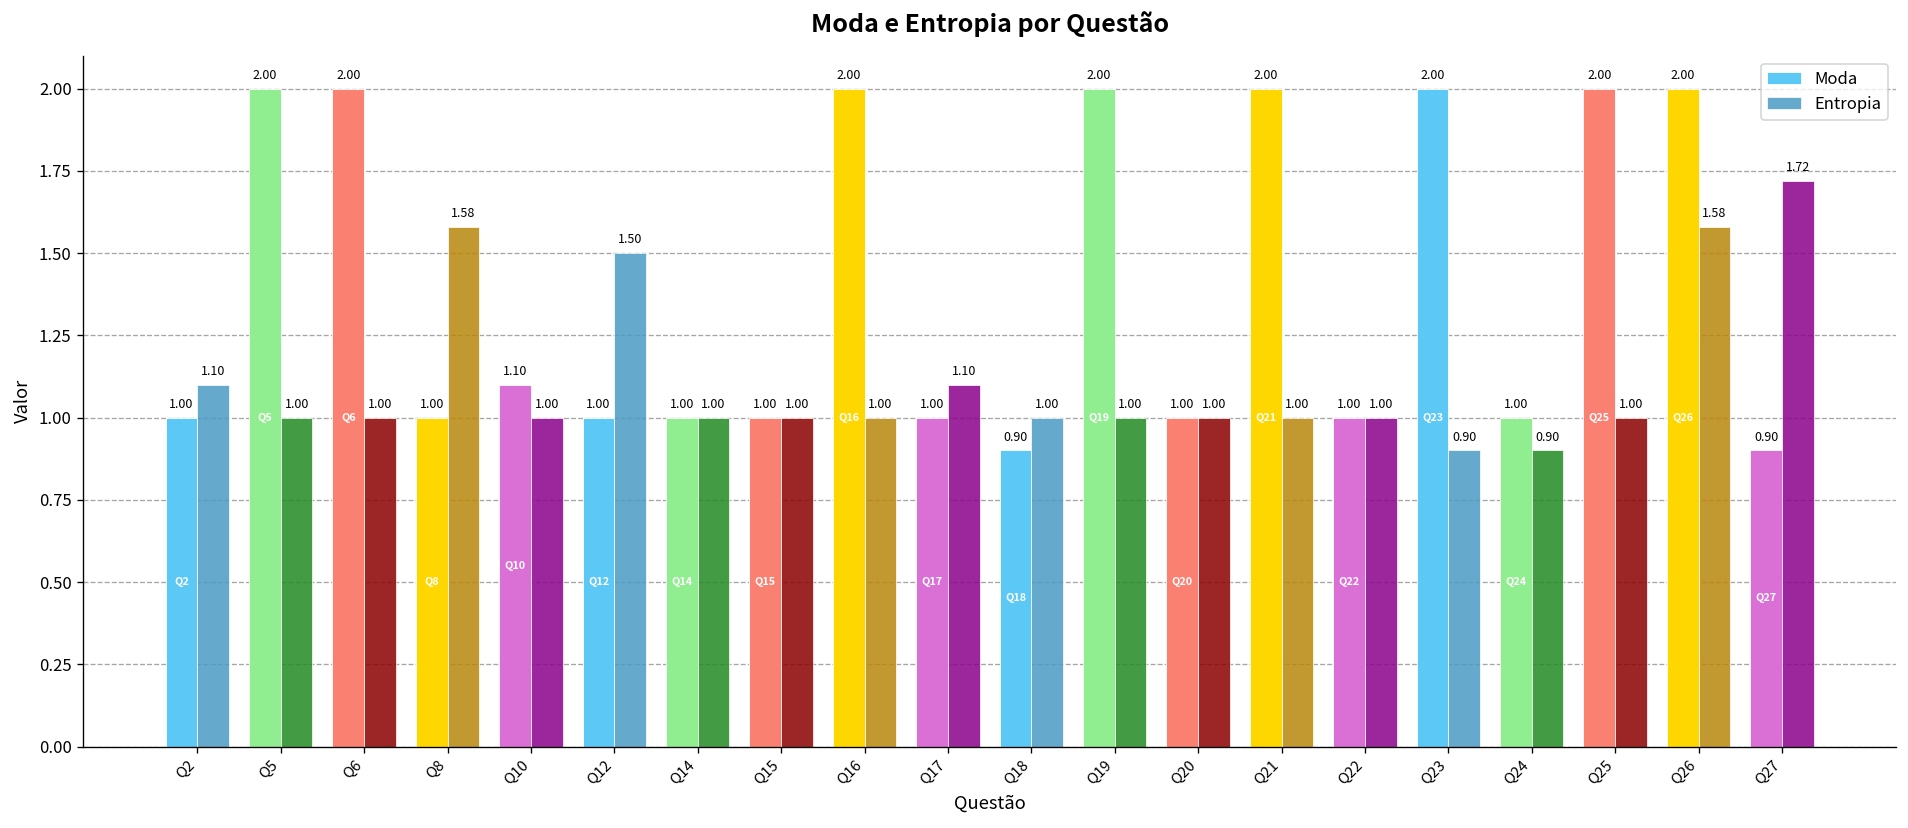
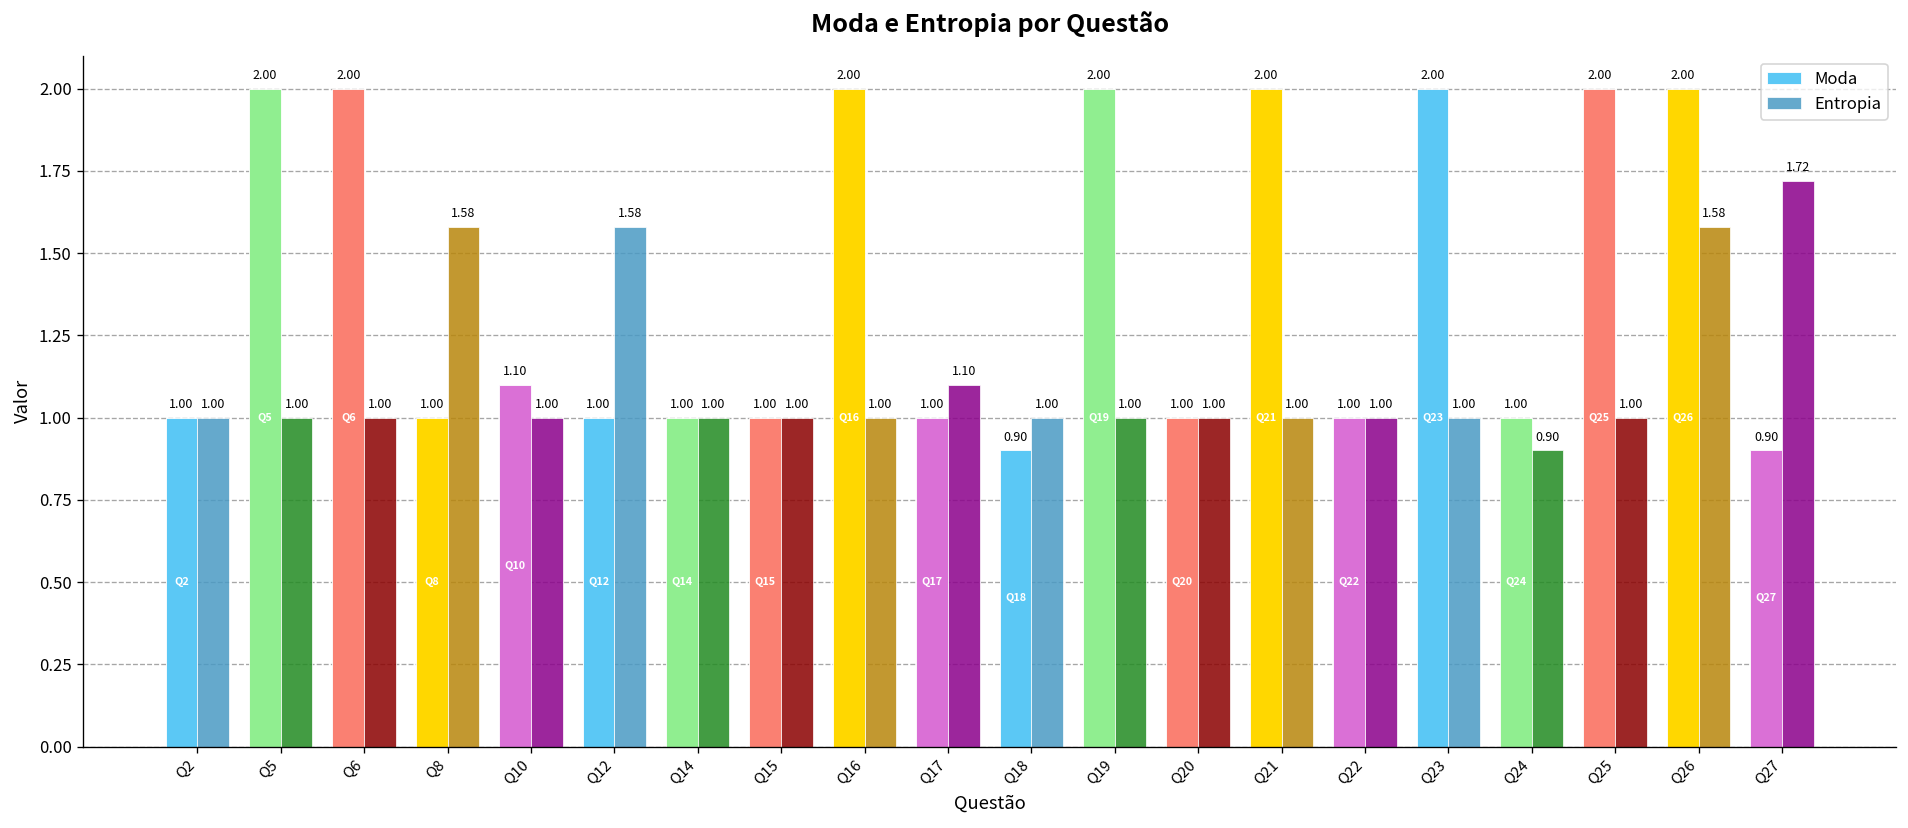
  {
    "Moda": {
      "Q2": 1.00,
      "Q5": 2.00,
      "Q6": 2.00,
      "Q8": 1.00,
      "Q10": 1.10,
      "Q12": 1.00,
      "Q14": 1.00,
      "Q15": 1.00,
      "Q16": 2.00,
      "Q17": 1.00,
      "Q18": 0.90,
      "Q19": 2.00,
      "Q20": 1.00,
      "Q21": 2.00,
      "Q22": 1.00,
      "Q23": 2.00,
      "Q24": 1.00,
      "Q25": 2.00,
      "Q26": 2.00,
      "Q27": 0.90
    },
    "Entropia": {
-     "Q2": 1.10,
+     "Q2": 1.00,
      "Q5": 1.00,
      "Q6": 1.00,
      "Q8": 1.58,
      "Q10": 1.00,
-     "Q12": 1.50,
+     "Q12": 1.58,
      "Q14": 1.00,
      "Q15": 1.00,
      "Q16": 1.00,
      "Q17": 1.10,
      "Q18": 1.00,
      "Q19": 1.00,
      "Q20": 1.00,
      "Q21": 1.00,
      "Q22": 1.00,
-     "Q23": 0.90,
+     "Q23": 1.00,
      "Q24": 0.90,
      "Q25": 1.00,
      "Q26": 1.58,
      "Q27": 1.72
    }
  }
